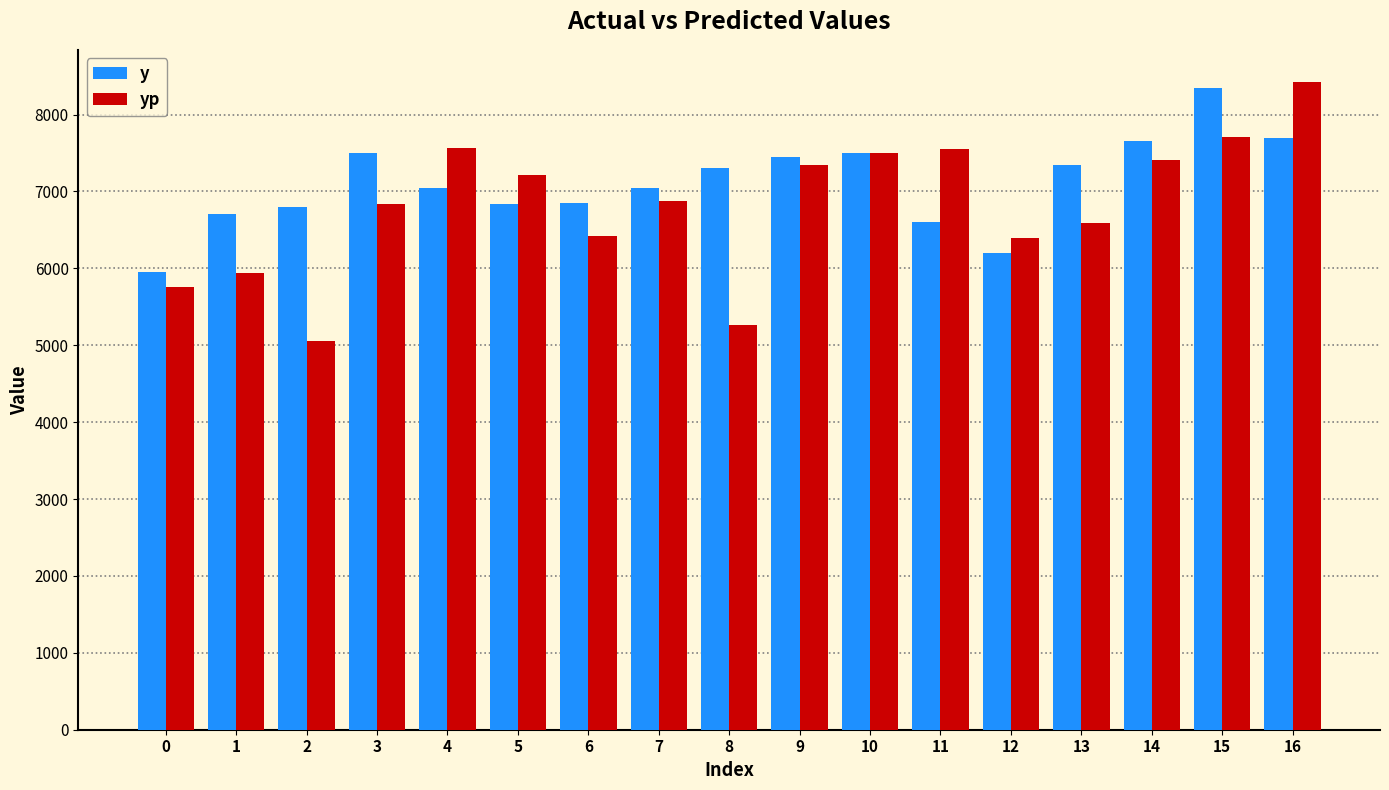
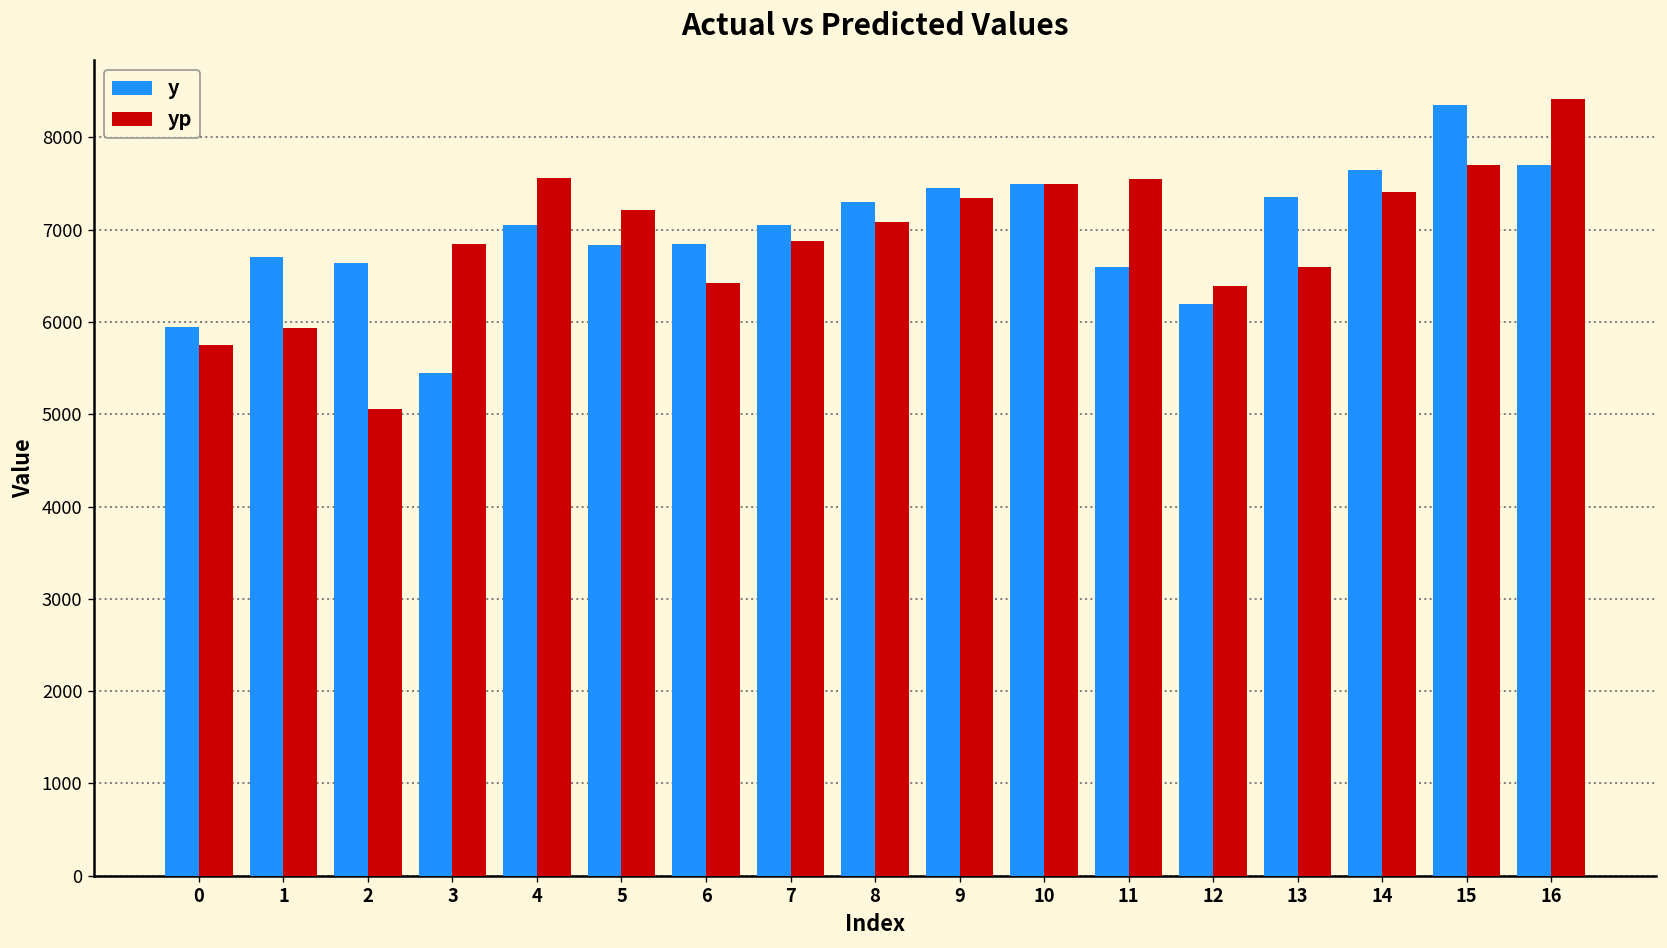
  {
    "y": {
      "0": 6000,
      "1": 6700,
-     "2": 6800,
-     "3": 7500,
+     "2": 6600,
+     "3": 5400,
      "4": 7100,
      "5": 6800,
      "6": 6900,
      "7": 7100,
      "8": 7300,
      "9": 7500,
      "10": 7500,
      "11": 6600,
      "12": 6200,
      "13": 7400,
      "14": 7700,
      "15": 8400,
      "16": 7700
    },
    "yp": {
      "0": 5800,
      "1": 5900,
      "2": 5100,
      "3": 6800,
      "4": 7600,
      "5": 7200,
      "6": 6400,
      "7": 6900,
-     "8": 5300,
+     "8": 7100,
      "9": 7300,
      "10": 7500,
      "11": 7500,
      "12": 6400,
      "13": 6600,
      "14": 7400,
      "15": 7700,
      "16": 8400
    }
  }
